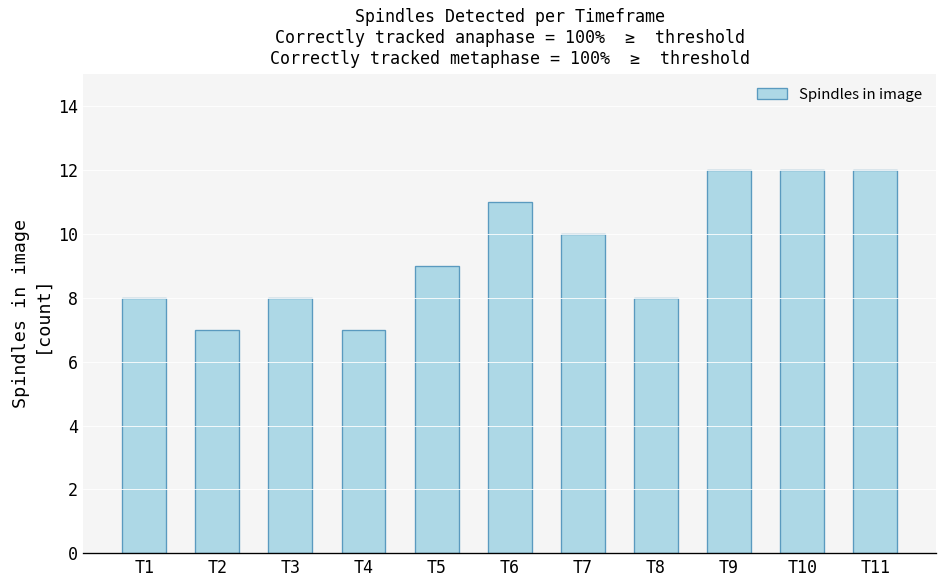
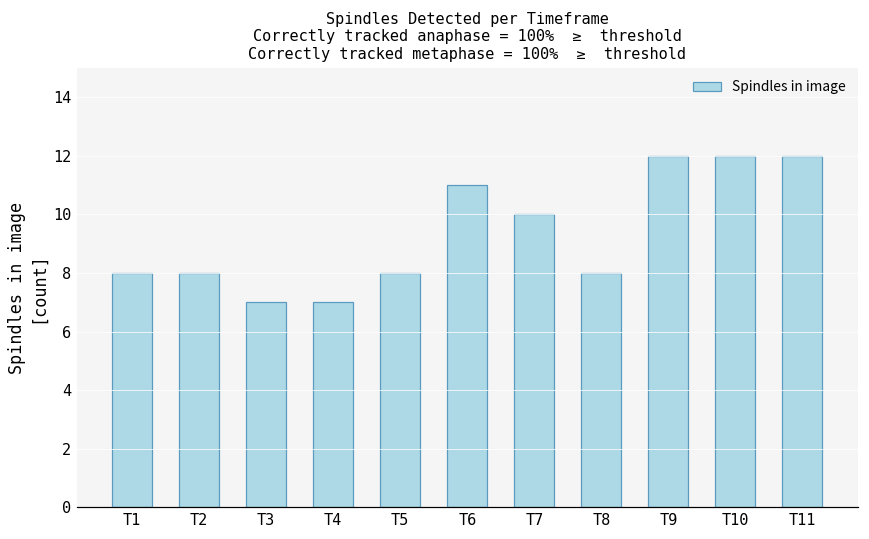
  {
    "T1": 8,
-   "T2": 7,
-   "T3": 8,
+   "T2": 8,
+   "T3": 7,
    "T4": 7,
-   "T5": 9,
+   "T5": 8,
    "T6": 11,
    "T7": 10,
    "T8": 8,
    "T9": 12,
    "T10": 12,
    "T11": 12
  }
